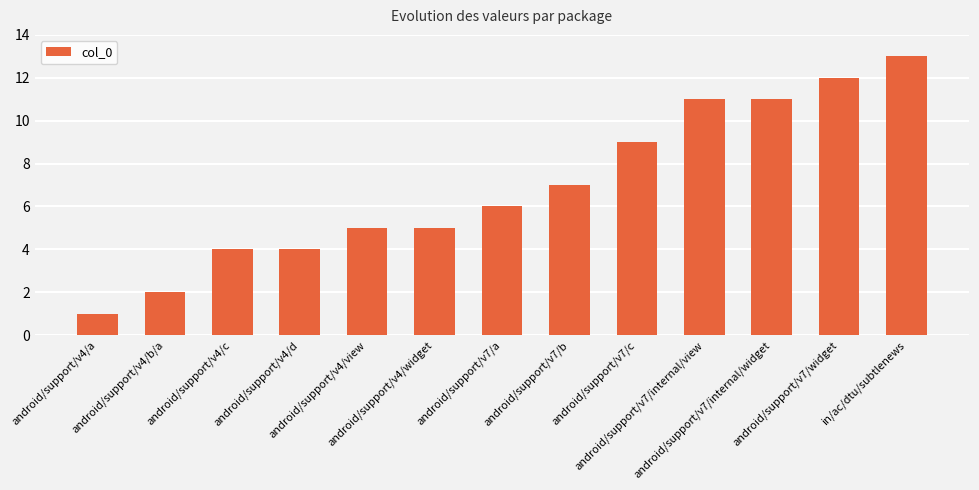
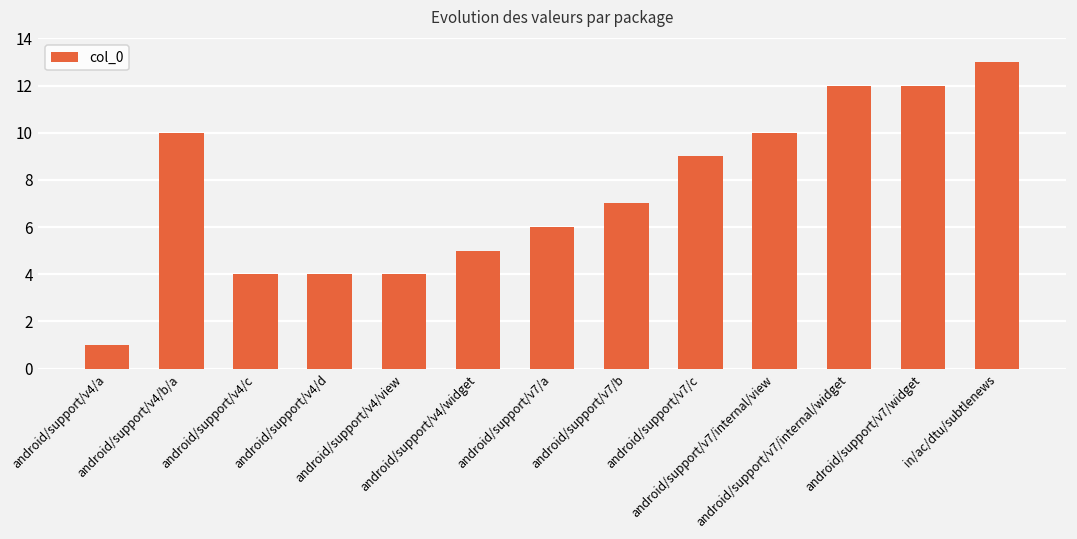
  {
    "android/support/v4/a": 1,
-   "android/support/v4/b/a": 2,
+   "android/support/v4/b/a": 10,
    "android/support/v4/c": 4,
    "android/support/v4/d": 4,
-   "android/support/v4/view": 5,
+   "android/support/v4/view": 4,
    "android/support/v4/widget": 5,
    "android/support/v7/a": 6,
    "android/support/v7/b": 7,
    "android/support/v7/c": 9,
-   "android/support/v7/internal/view": 11,
-   "android/support/v7/internal/widget": 11,
+   "android/support/v7/internal/view": 10,
+   "android/support/v7/internal/widget": 12,
    "android/support/v7/widget": 12,
    "in/ac/dtu/subtlenews": 13
  }
